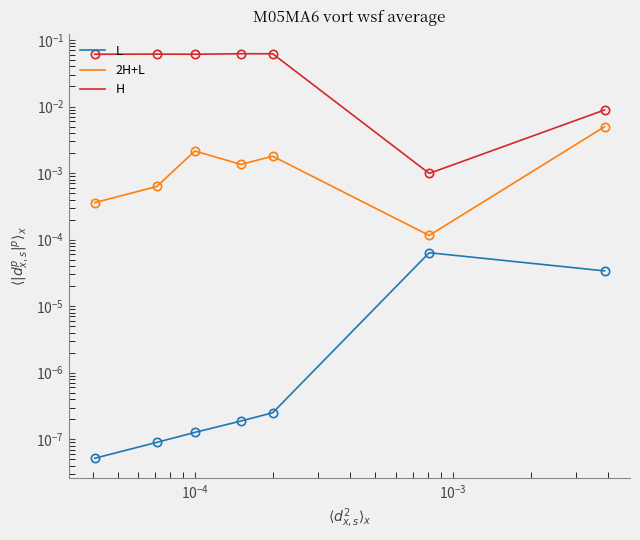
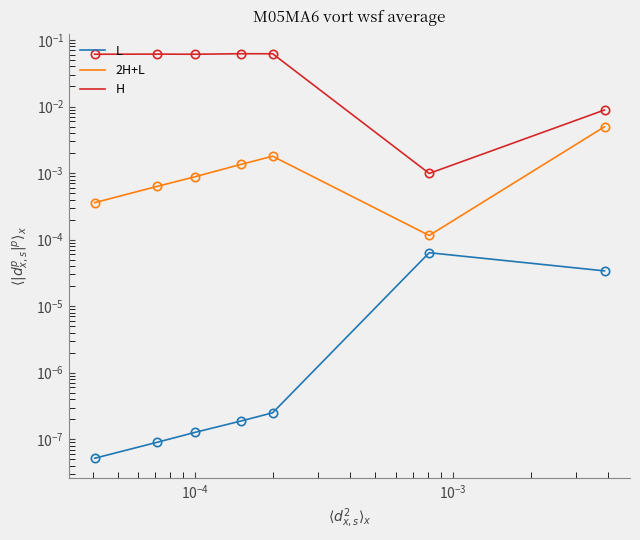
  {
    "L": {
      "10^-4": 0.00000013
    },
    "2H+L": {
-     "10^-4": 0.0021
+     "10^-4": 0.0009
    },
    "H": {
      "10^-4": 0.06
    }
  }
